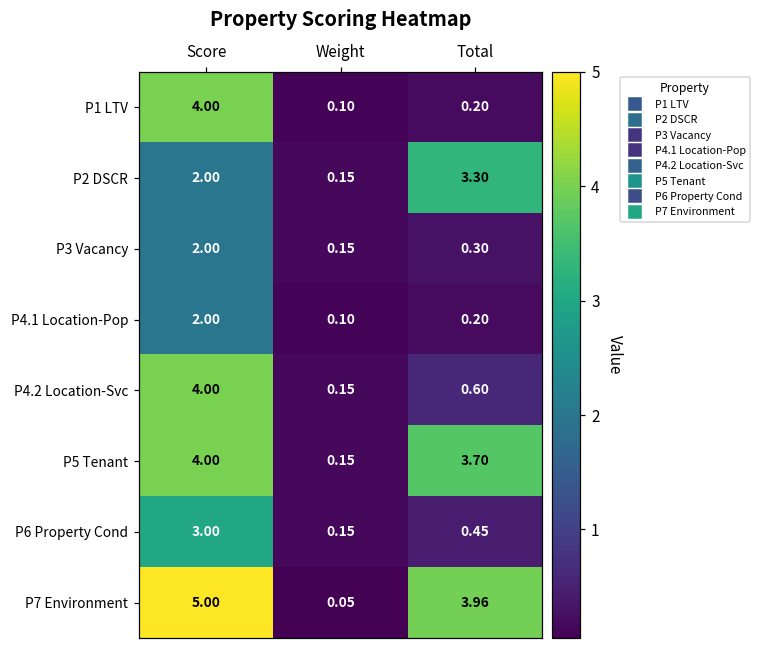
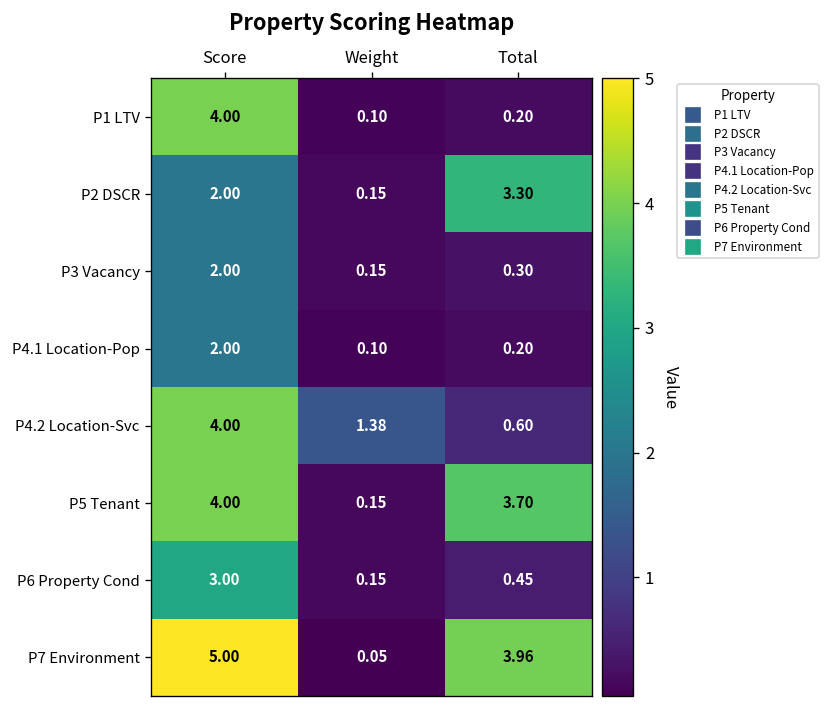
  {
    "P1 LTV": {
      "Score": 4.00,
      "Weight": 0.10,
      "Total": 0.20
    },
    "P2 DSCR": {
      "Score": 2.00,
      "Weight": 0.15,
      "Total": 3.30
    },
    "P3 Vacancy": {
      "Score": 2.00,
      "Weight": 0.15,
      "Total": 0.30
    },
    "P4.1 Location-Pop": {
      "Score": 2.00,
      "Weight": 0.10,
      "Total": 0.20
    },
    "P4.2 Location-Svc": {
      "Score": 4.00,
-     "Weight": 0.15,
+     "Weight": 1.38,
      "Total": 0.60
    },
    "P5 Tenant": {
      "Score": 4.00,
      "Weight": 0.15,
      "Total": 3.70
    },
    "P6 Property Cond": {
      "Score": 3.00,
      "Weight": 0.15,
      "Total": 0.45
    },
    "P7 Environment": {
      "Score": 5.00,
      "Weight": 0.05,
      "Total": 3.96
    }
  }
